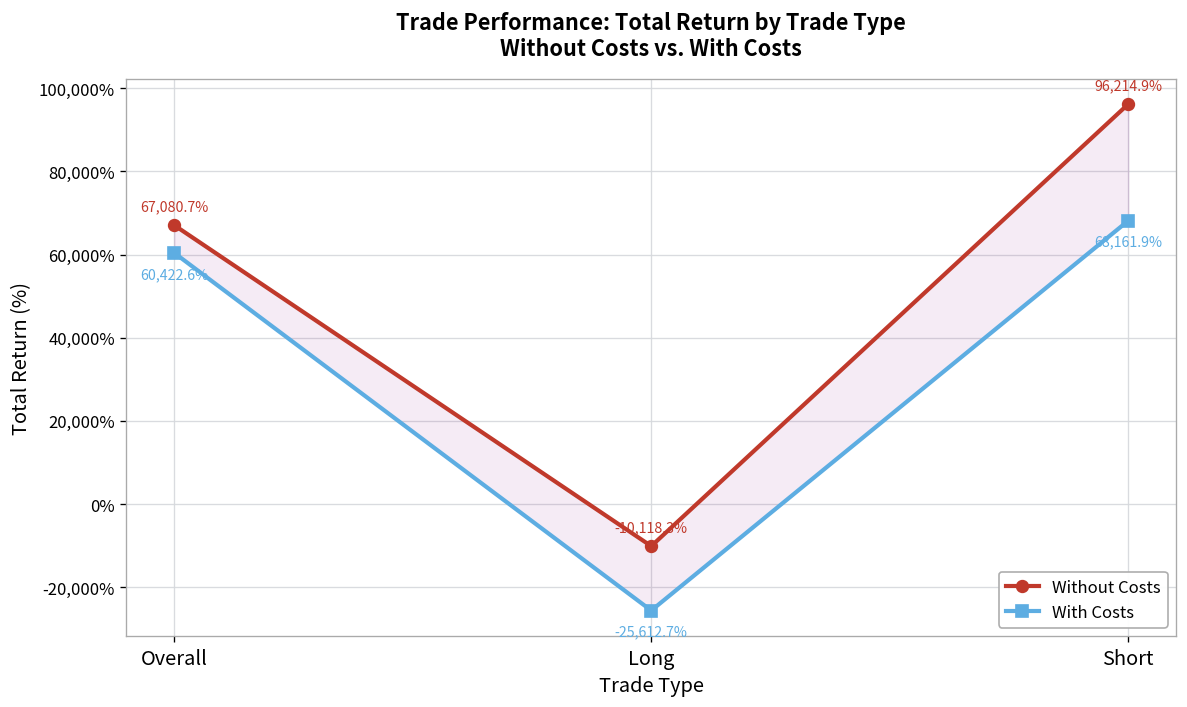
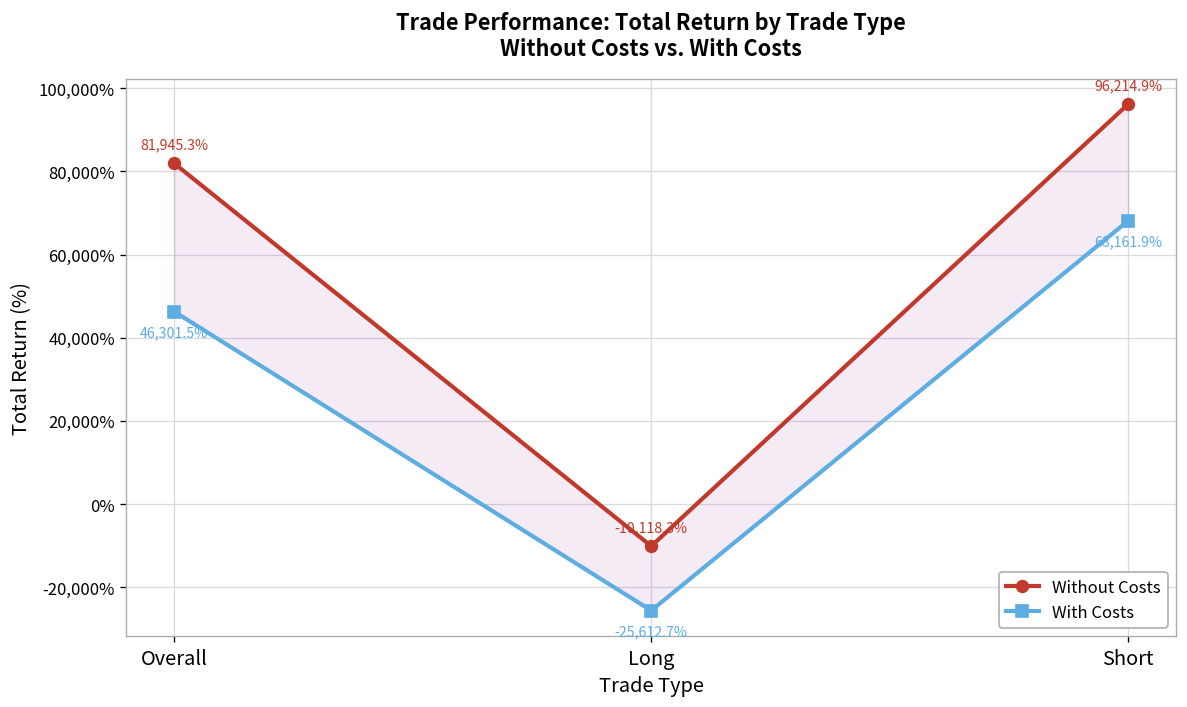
  {
    "Without Costs": {
-     "Overall": "67,080.7%",
+     "Overall": "81,945.3%",
      "Long": "-10,118.3%",
      "Short": "96,214.9%"
    },
    "With Costs": {
-     "Overall": "60,422.6%",
+     "Overall": "46,301.5%",
      "Long": "-25,612.7%",
      "Short": "68,161.9%"
    }
  }
